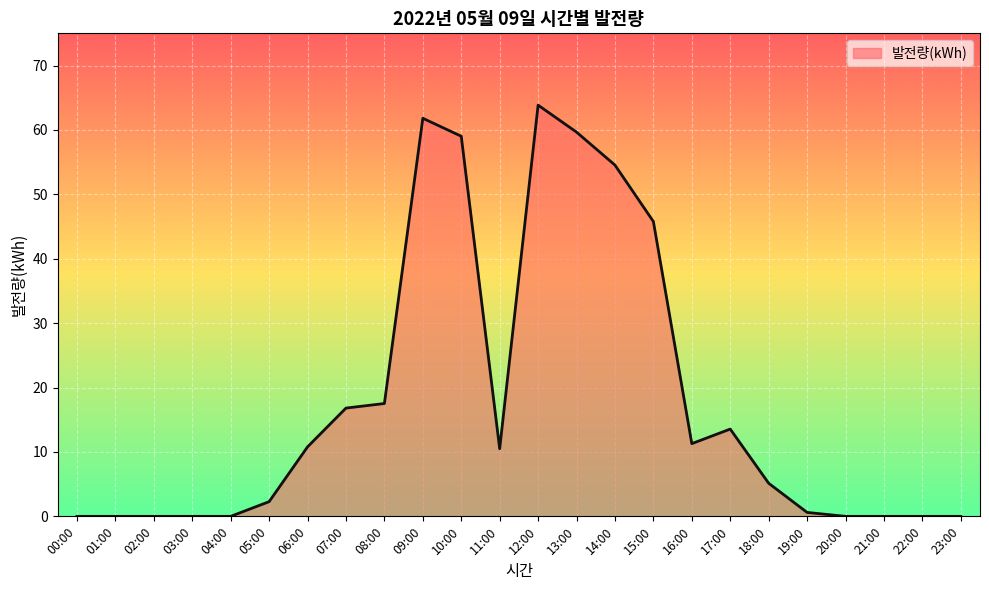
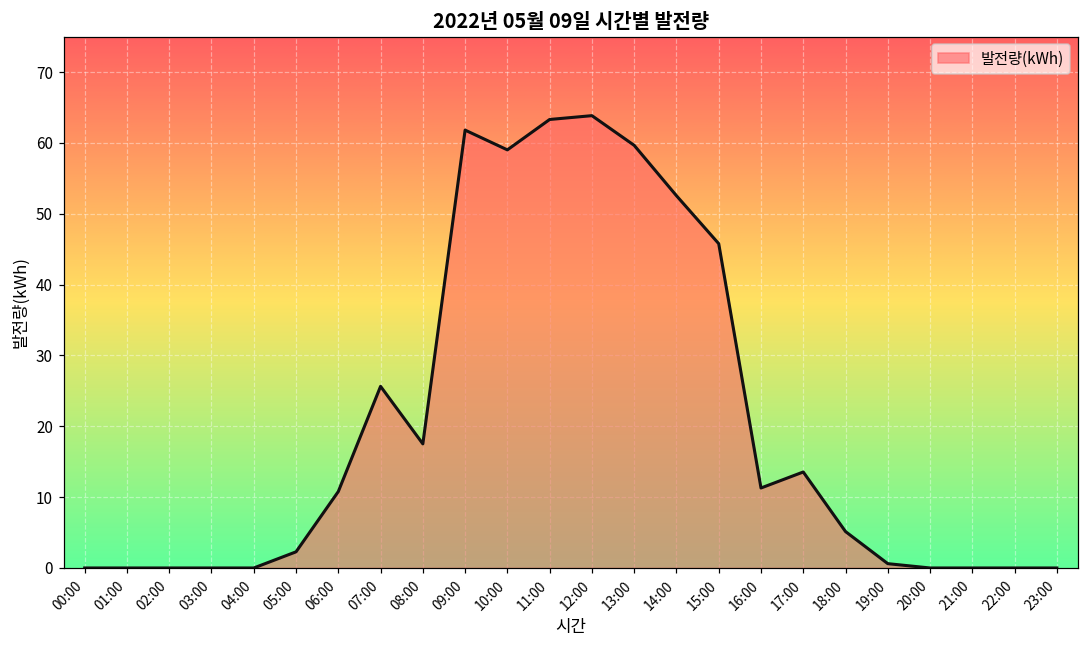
  {
    "00:00": 0,
    "01:00": 0,
    "02:00": 0,
    "03:00": 0,
    "04:00": 0,
    "05:00": 2,
    "06:00": 11,
-   "07:00": 17,
+   "07:00": 26,
    "08:00": 18,
    "09:00": 62,
    "10:00": 59,
-   "11:00": 11,
+   "11:00": 63,
    "12:00": 64,
    "13:00": 60,
-   "14:00": 55,
+   "14:00": 53,
    "15:00": 46,
    "16:00": 11,
    "17:00": 14,
    "18:00": 5,
    "19:00": 1,
    "20:00": 0,
    "21:00": 0,
    "22:00": 0,
    "23:00": 0
  }
